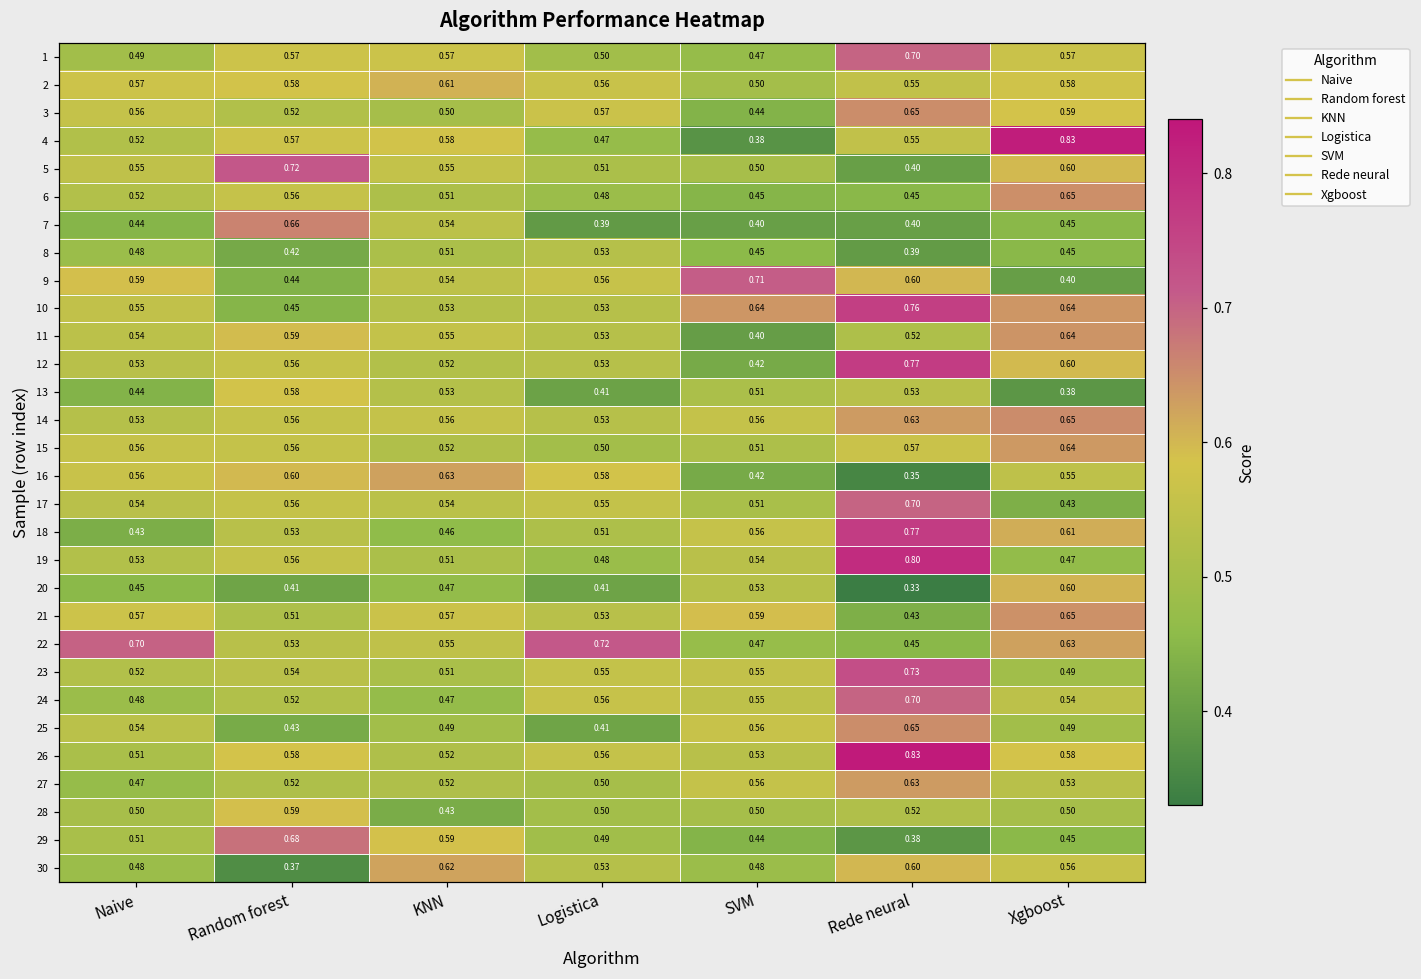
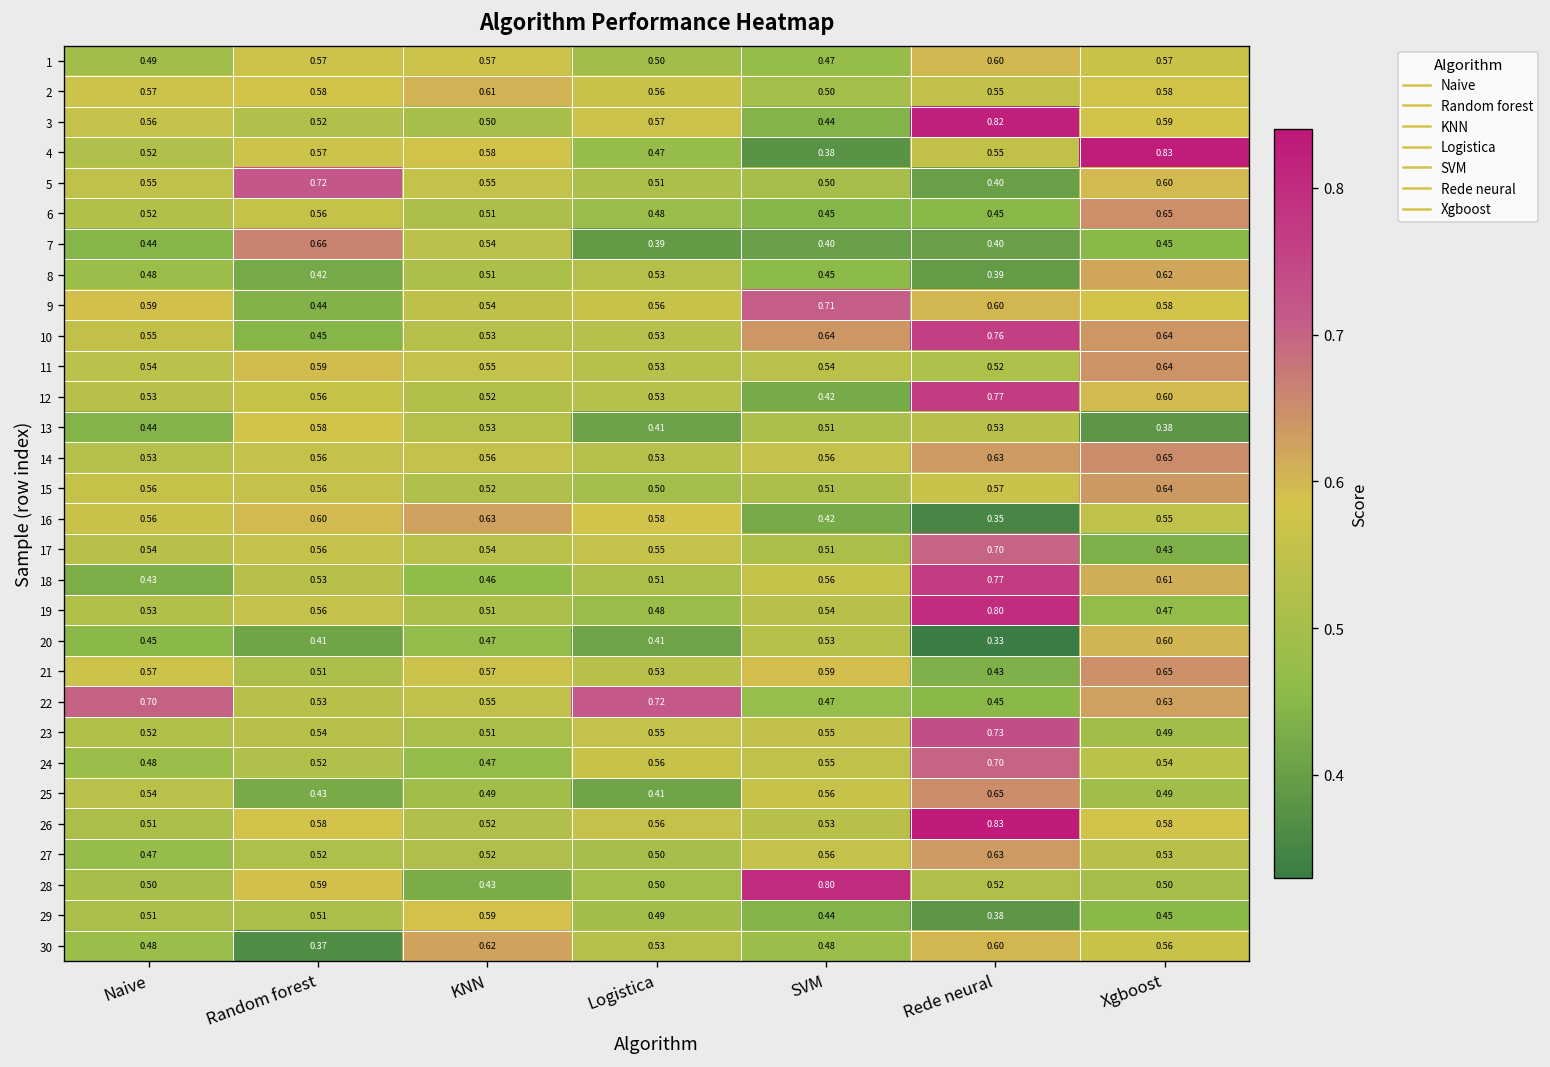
  {
    "1": {
      "Naive": 0.49,
      "Random forest": 0.57,
      "KNN": 0.57,
      "Logistica": 0.50,
      "SVM": 0.47,
-     "Rede neural": 0.70,
+     "Rede neural": 0.60,
      "Xgboost": 0.57
    },
    "3": {
      "Naive": 0.56,
      "Random forest": 0.52,
      "KNN": 0.50,
      "Logistica": 0.57,
      "SVM": 0.44,
-     "Rede neural": 0.65,
+     "Rede neural": 0.82,
      "Xgboost": 0.59
    },
    "8": {
      "Naive": 0.48,
      "Random forest": 0.42,
      "KNN": 0.51,
      "Logistica": 0.53,
      "SVM": 0.45,
      "Rede neural": 0.39,
-     "Xgboost": 0.45
+     "Xgboost": 0.62
    },
    "9": {
      "Naive": 0.59,
      "Random forest": 0.44,
      "KNN": 0.54,
      "Logistica": 0.56,
      "SVM": 0.71,
      "Rede neural": 0.60,
-     "Xgboost": 0.40
+     "Xgboost": 0.58
    },
    "11": {
      "Naive": 0.54,
      "Random forest": 0.59,
      "KNN": 0.55,
      "Logistica": 0.53,
-     "SVM": 0.40,
+     "SVM": 0.54,
      "Rede neural": 0.52,
      "Xgboost": 0.64
    },
    "28": {
      "Naive": 0.50,
      "Random forest": 0.59,
      "KNN": 0.43,
      "Logistica": 0.50,
-     "SVM": 0.50,
+     "SVM": 0.80,
      "Rede neural": 0.52,
      "Xgboost": 0.50
    },
    "29": {
      "Naive": 0.51,
-     "Random forest": 0.68,
+     "Random forest": 0.51,
      "KNN": 0.59,
      "Logistica": 0.49,
      "SVM": 0.44,
      "Rede neural": 0.38,
      "Xgboost": 0.45
    }
  }
